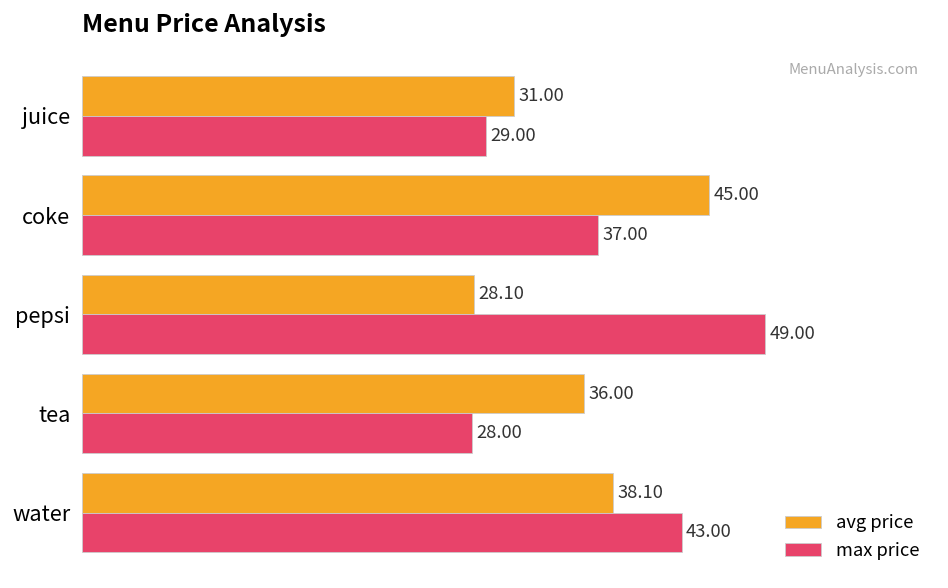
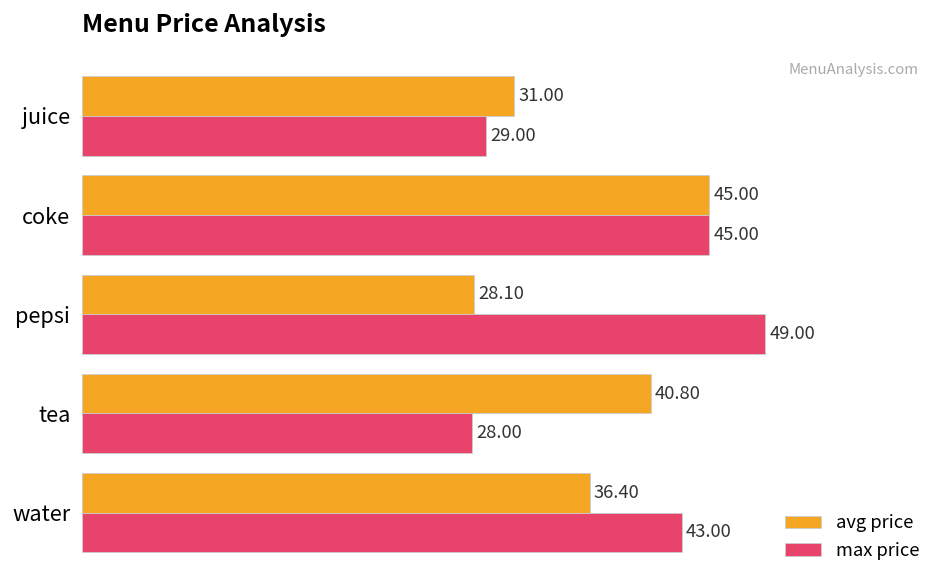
  {
    "avg price": {
      "juice": 31.00,
      "coke": 45.00,
      "pepsi": 28.10,
-     "tea": 36.00,
-     "water": 38.10
+     "tea": 40.80,
+     "water": 36.40
    },
    "max price": {
      "juice": 29.00,
-     "coke": 37.00,
+     "coke": 45.00,
      "pepsi": 49.00,
      "tea": 28.00,
      "water": 43.00
    }
  }
